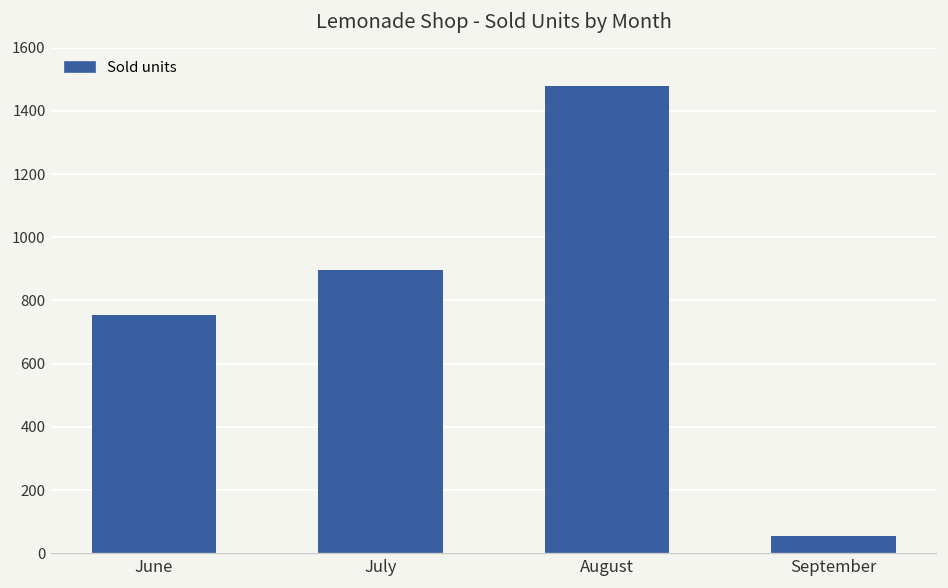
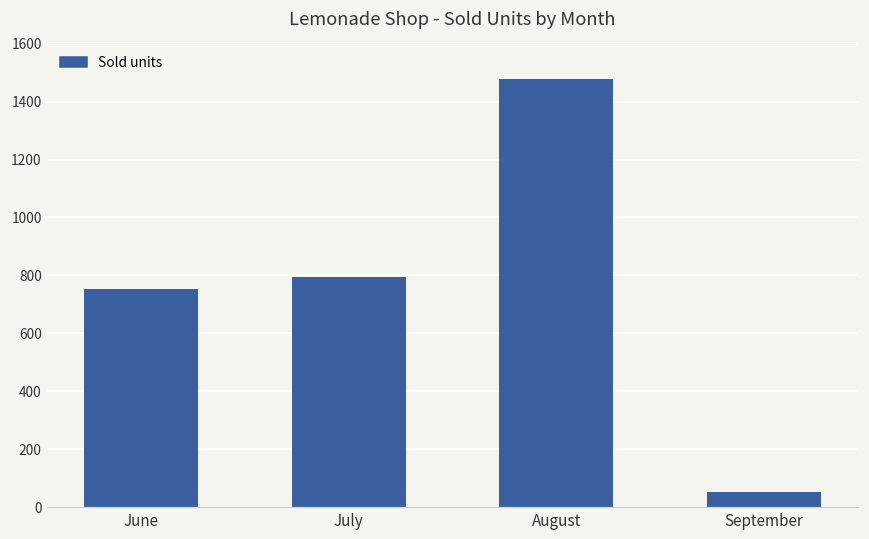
  {
    "June": 750,
-   "July": 900,
+   "July": 790,
    "August": 1480,
    "September": 50
  }
